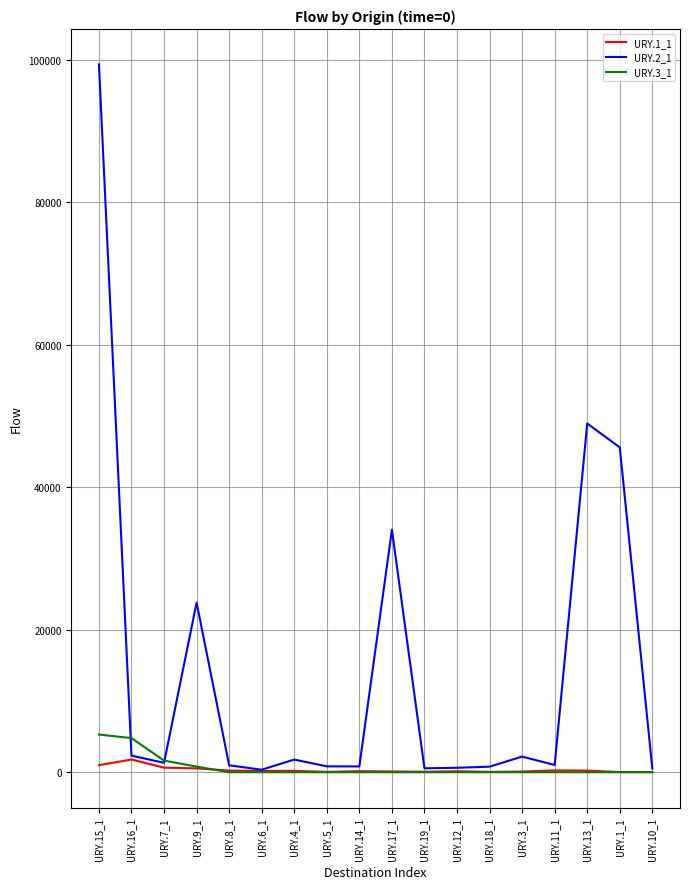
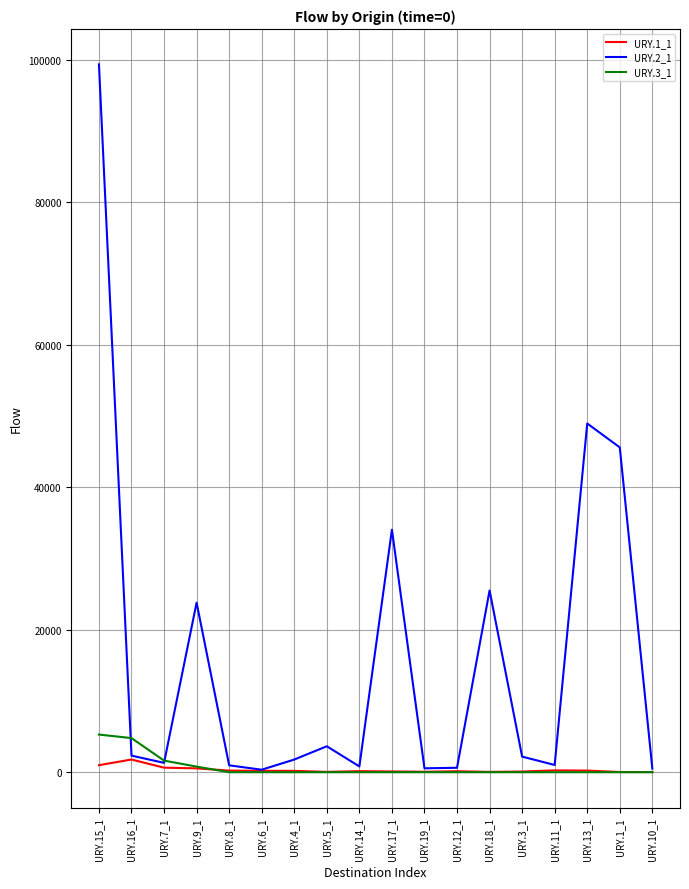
  {
    "URY.1_1": {
      "URY.15_1": 1000,
      "URY.16_1": 2000,
      "URY.7_1": 1000
    },
    "URY.2_1": {
      "URY.15_1": 99000,
      "URY.16_1": 2000,
      "URY.9_1": 24000,
      "URY.8_1": 1000,
      "URY.4_1": 2000,
-     "URY.5_1": 1000,
+     "URY.5_1": 4000,
      "URY.14_1": 1000,
      "URY.17_1": 34000,
      "URY.19_1": 1000,
      "URY.12_1": 1000,
-     "URY.18_1": 1000,
+     "URY.18_1": 26000,
      "URY.3_1": 2000,
      "URY.11_1": 1000,
      "URY.13_1": 49000,
      "URY.1_1": 46000,
      "URY.10_1": 1000
    },
    "URY.3_1": {
      "URY.15_1": 5000,
      "URY.16_1": 5000
    }
  }
